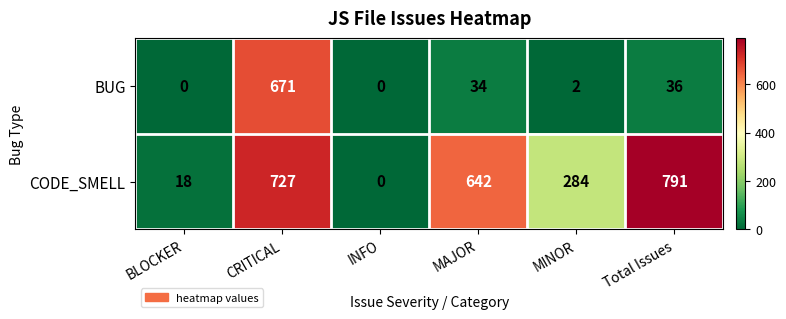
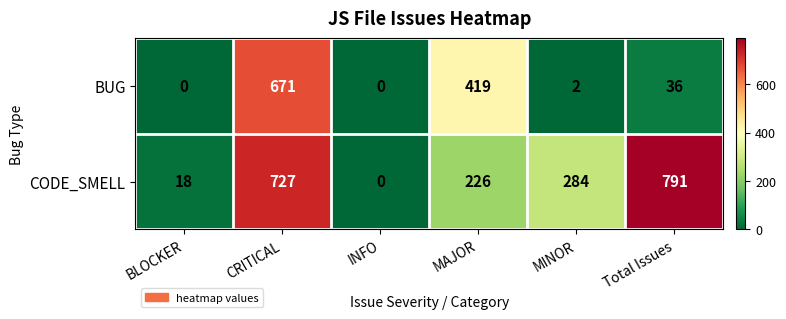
  {
    "BUG": {
      "BLOCKER": 0,
      "CRITICAL": 671,
      "INFO": 0,
-     "MAJOR": 34,
+     "MAJOR": 419,
      "MINOR": 2,
      "Total Issues": 36
    },
    "CODE_SMELL": {
      "BLOCKER": 18,
      "CRITICAL": 727,
      "INFO": 0,
-     "MAJOR": 642,
+     "MAJOR": 226,
      "MINOR": 284,
      "Total Issues": 791
    }
  }
